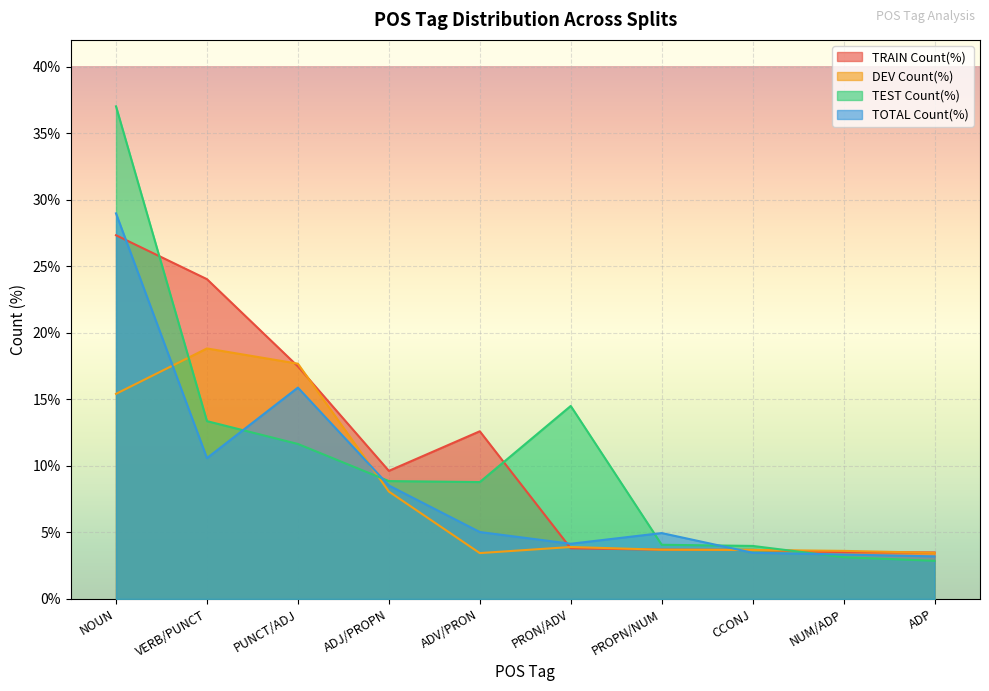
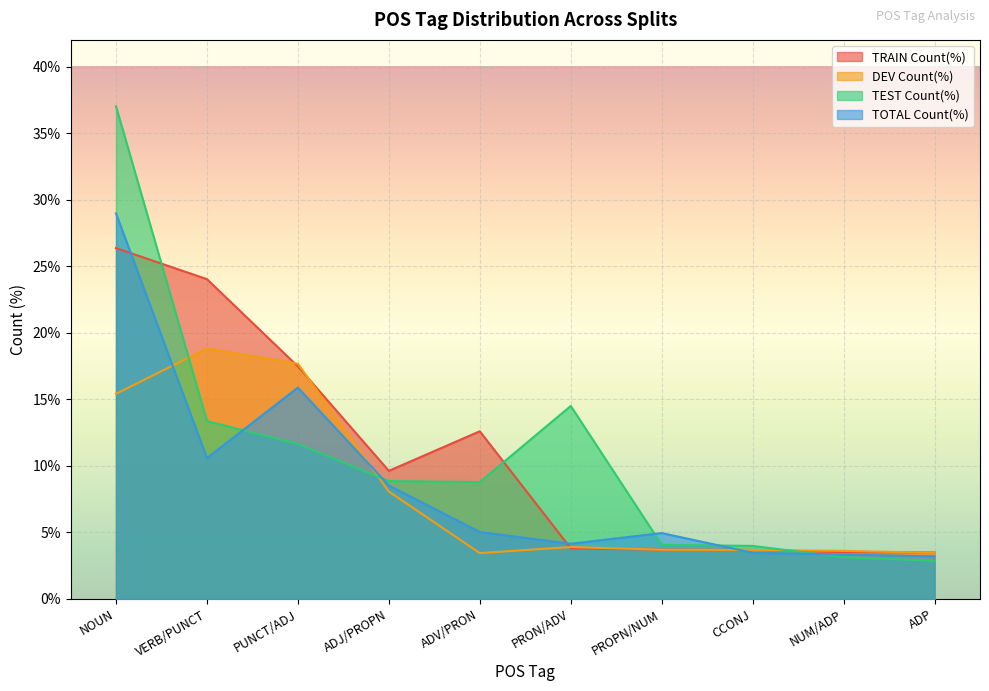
  {
    "TRAIN Count(%)": {
-     "NOUN": "27.3%",
+     "NOUN": "26.4%",
      "VERB/PUNCT": "24.0%",
      "PUNCT/ADJ": "17.5%",
      "ADJ/PROPN": "9.6%",
      "ADV/PRON": "12.6%"
    },
    "DEV Count(%)": {
      "NOUN": "15.4%",
      "VERB/PUNCT": "18.8%",
      "PUNCT/ADJ": "17.7%",
      "ADJ/PROPN": "8.1%",
      "ADV/PRON": "3.4%"
    },
    "TEST Count(%)": {
      "NOUN": "37.0%",
      "VERB/PUNCT": "13.4%",
      "PUNCT/ADJ": "11.6%",
      "ADJ/PROPN": "8.9%",
      "ADV/PRON": "8.8%",
      "PRON/ADV": "14.5%",
      "PROPN/NUM": "4.1%",
      "CCONJ": "4.0%",
      "NUM/ADP": "3.1%",
      "ADP": "2.9%"
    },
    "TOTAL Count(%)": {
      "NOUN": "29.0%",
      "VERB/PUNCT": "10.6%",
      "PUNCT/ADJ": "15.9%",
      "ADJ/PROPN": "8.5%",
      "ADV/PRON": "5.0%",
      "PRON/ADV": "4.1%",
      "PROPN/NUM": "4.9%",
      "CCONJ": "3.5%",
      "ADP": "3.2%"
    }
  }
